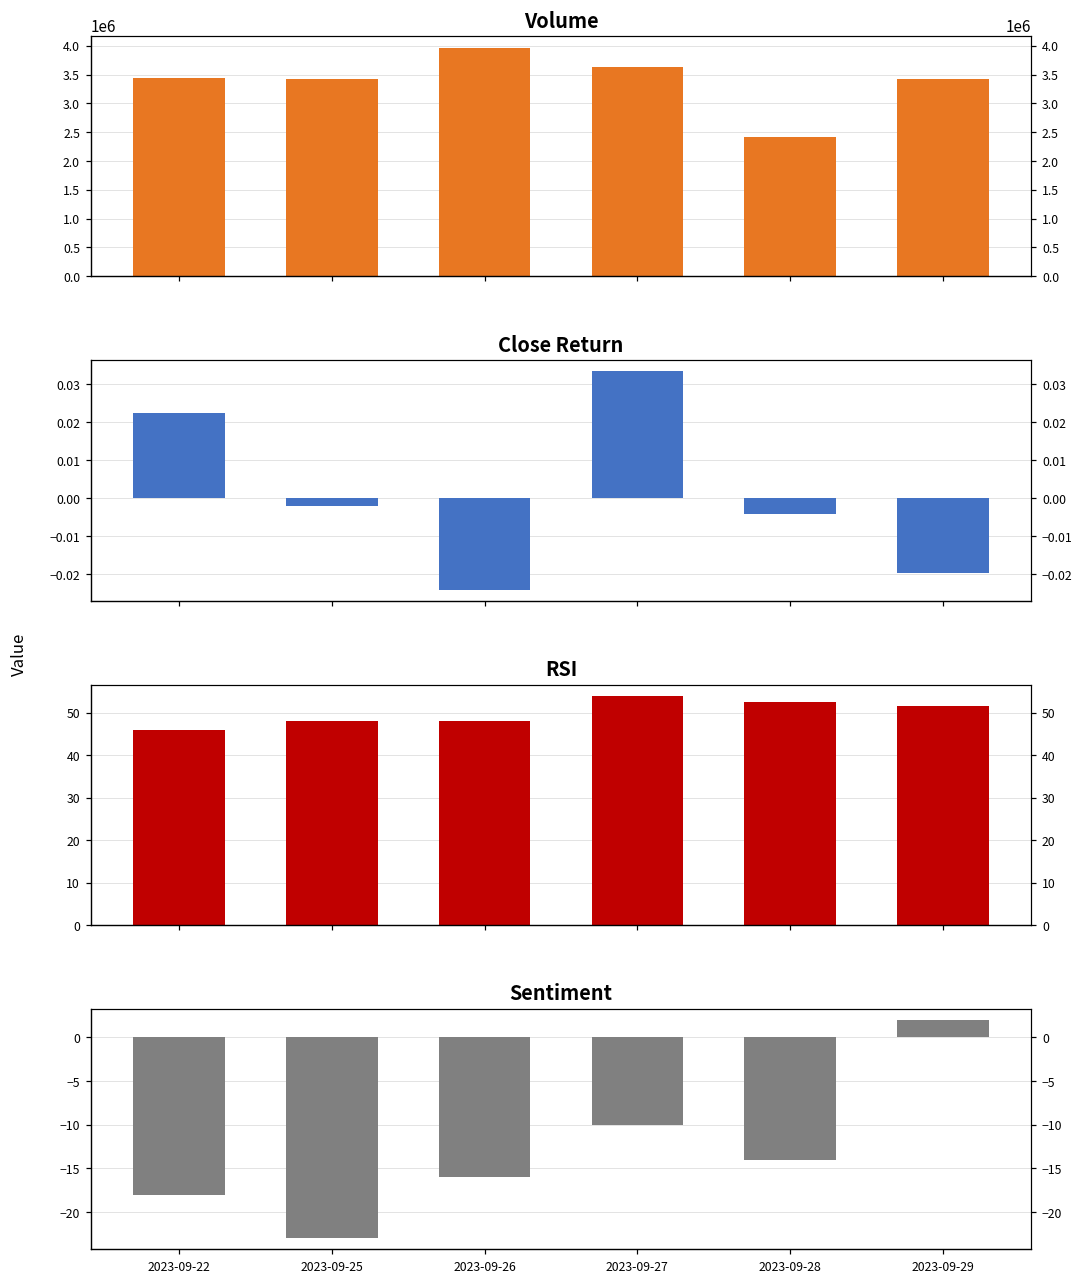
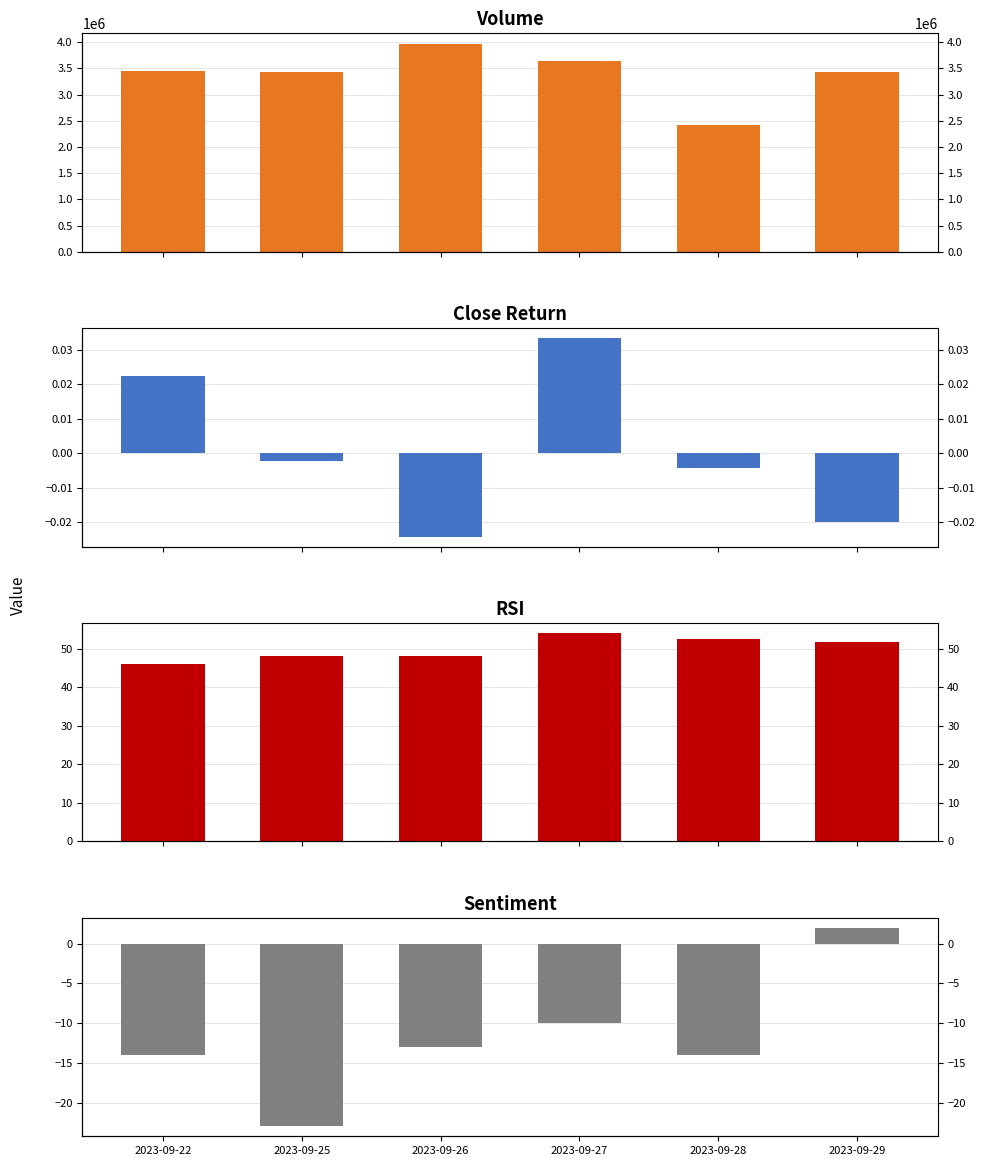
  {
    "Sentiment": {
-     "2023-09-22": -18,
+     "2023-09-22": -14,
      "2023-09-25": -23,
-     "2023-09-26": -16,
+     "2023-09-26": -13,
      "2023-09-27": -10,
      "2023-09-28": -14,
      "2023-09-29": 2
    }
  }
